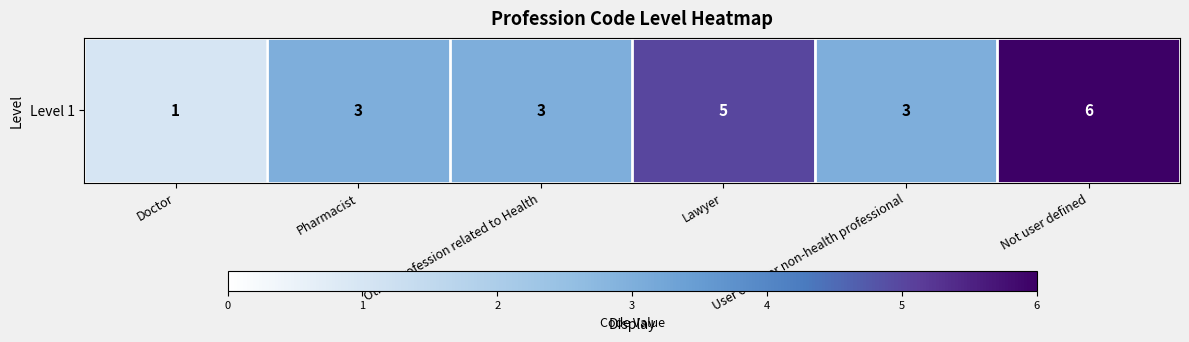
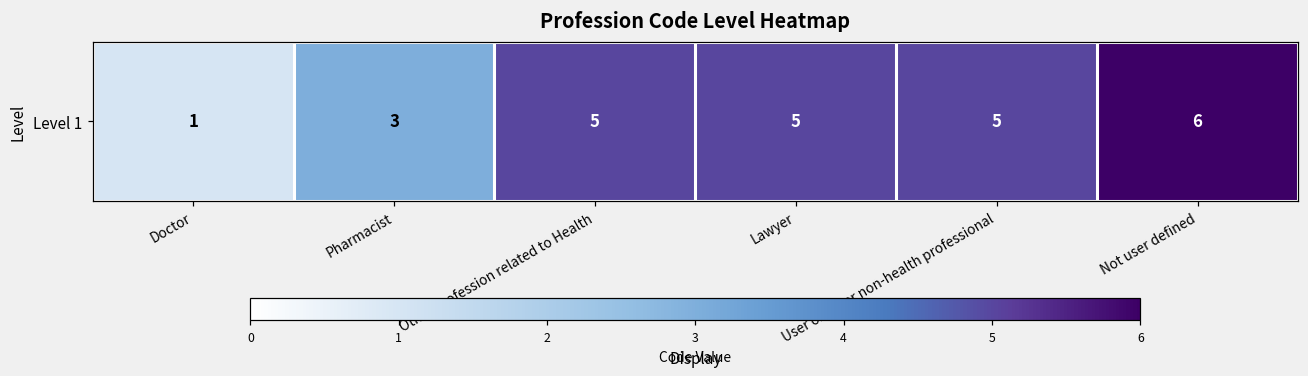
  {
    "Level 1": {
      "Doctor": 1,
      "Pharmacist": 3,
-     "Other Profession related to Health": 3,
+     "Other Profession related to Health": 5,
      "Lawyer": 5,
-     "User or other non-health professional": 3,
+     "User or other non-health professional": 5,
      "Not user defined": 6
    }
  }
